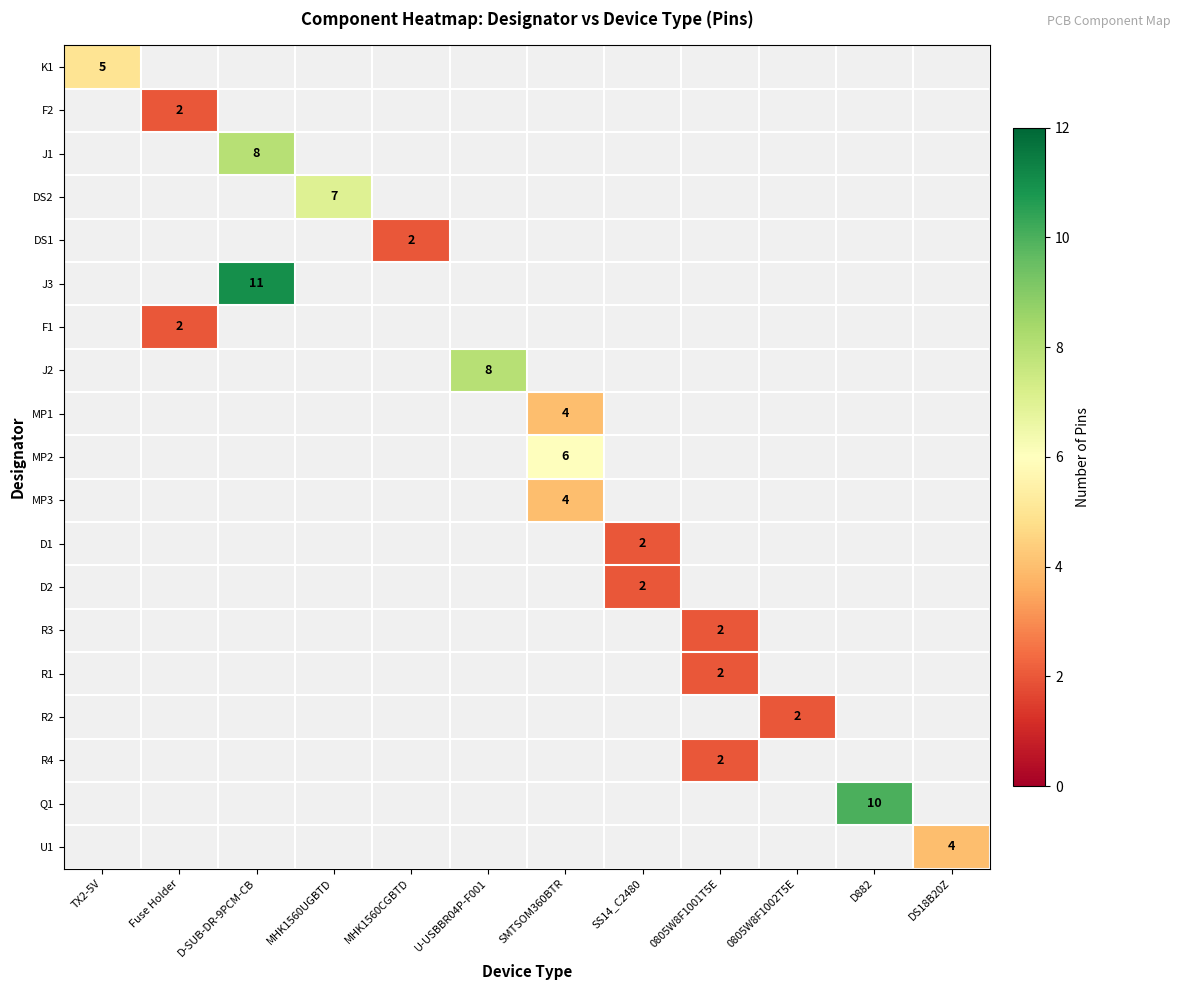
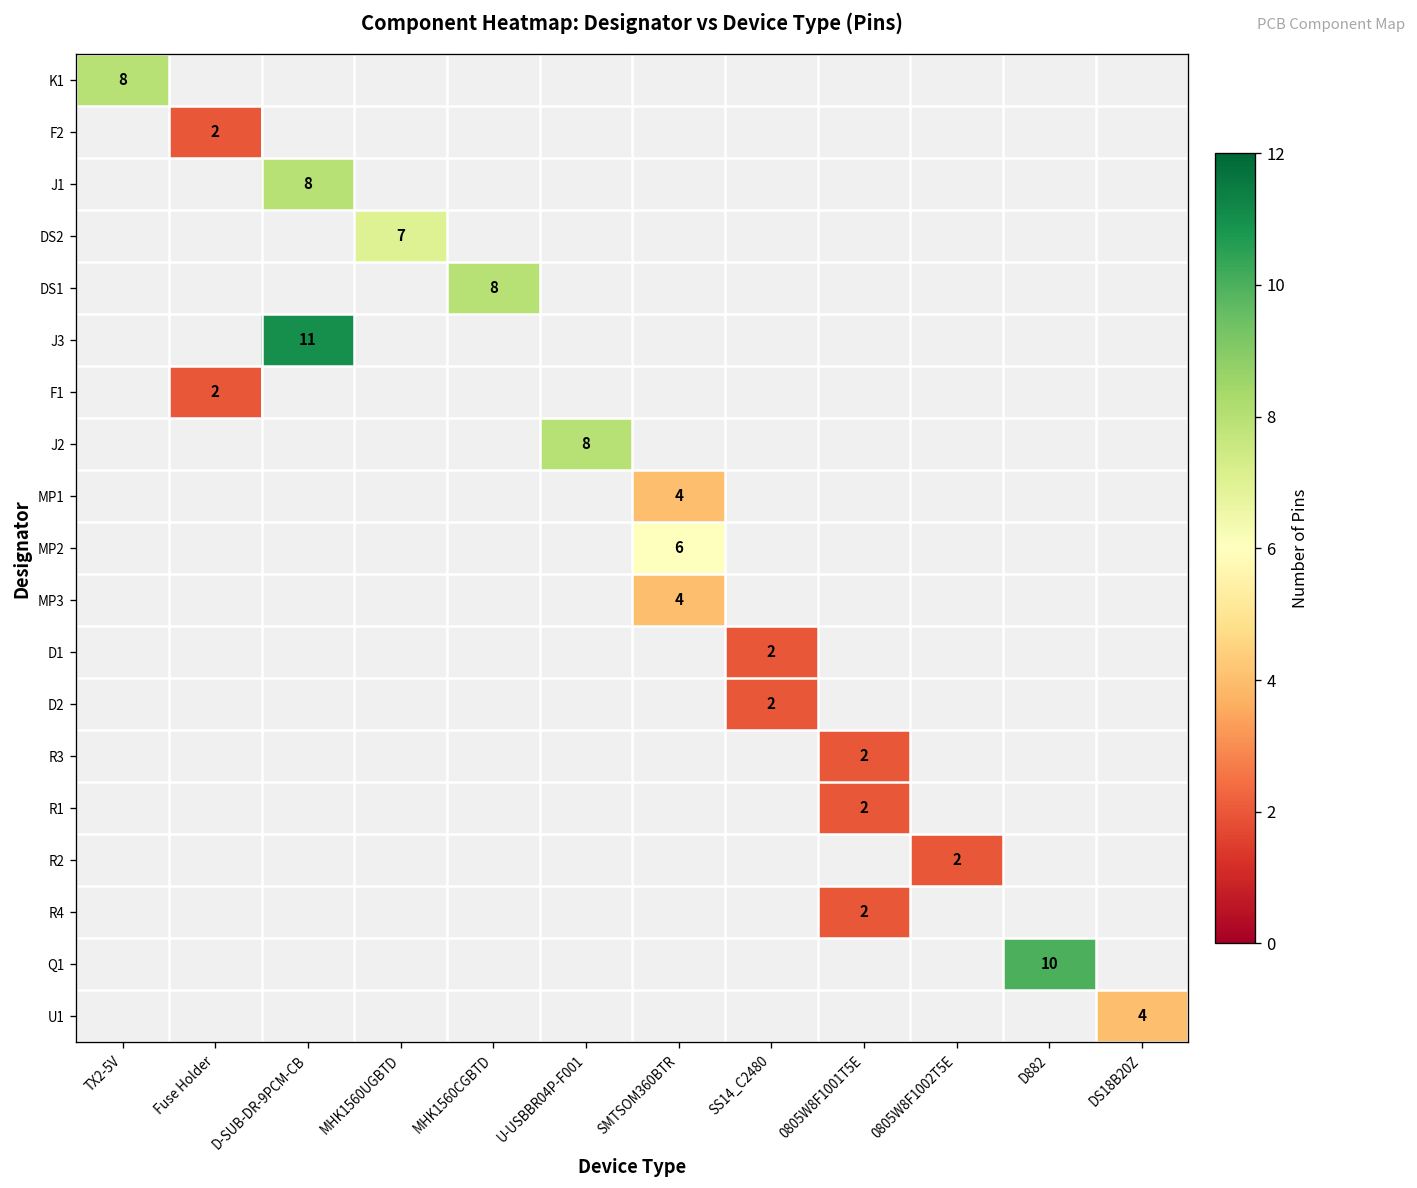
  {
    "K1": {
-     "TX2-5V": 5
+     "TX2-5V": 8
    },
    "F2": {
      "Fuse Holder": 2
    },
    "J1": {
      "D-SUB-DR-9PCM-CB": 8
    },
    "DS2": {
      "MHK1560UGBTD": 7
    },
    "DS1": {
-     "MHK1560CGBTD": 2
+     "MHK1560CGBTD": 8
    },
    "J3": {
      "D-SUB-DR-9PCM-CB": 11
    },
    "F1": {
      "Fuse Holder": 2
    },
    "J2": {
      "U-USBBR04P-F001": 8
    },
    "MP1": {
      "SMTSOM360BTR": 4
    },
    "MP2": {
      "SMTSOM360BTR": 6
    },
    "MP3": {
      "SMTSOM360BTR": 4
    },
    "D1": {
      "SS14_C2480": 2
    },
    "D2": {
      "SS14_C2480": 2
    },
    "R3": {
      "0805W8F1001T5E": 2
    },
    "R1": {
      "0805W8F1001T5E": 2
    },
    "R2": {
      "0805W8F1002T5E": 2
    },
    "R4": {
      "0805W8F1001T5E": 2
    },
    "Q1": {
      "D882": 10
    },
    "U1": {
      "DS18B20Z": 4
    }
  }
